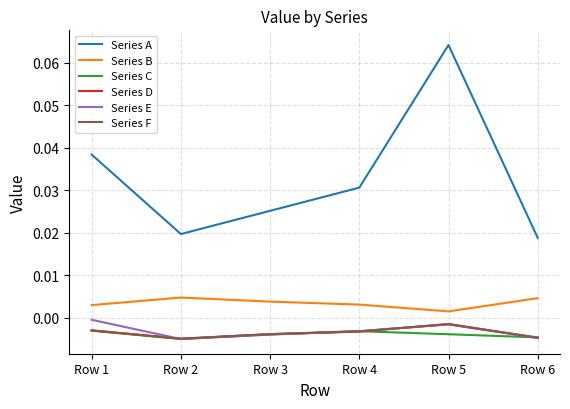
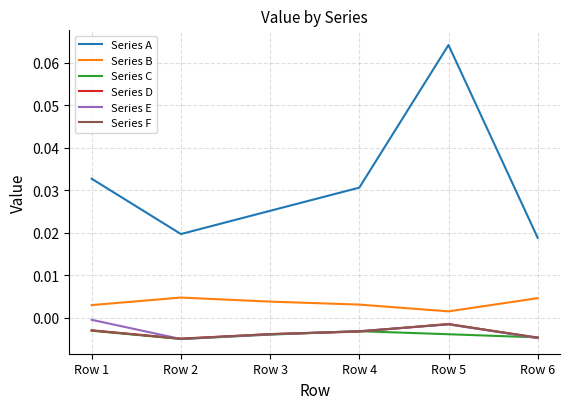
  {
    "Series A": {
-     "Row 1": 0.038,
+     "Row 1": 0.033,
      "Row 2": 0.020,
      "Row 3": 0.025,
      "Row 4": 0.031,
      "Row 5": 0.064,
      "Row 6": 0.019
    },
    "Series B": {
      "Row 1": 0.003,
      "Row 2": 0.005,
      "Row 3": 0.004,
      "Row 4": 0.003,
      "Row 5": 0.002,
      "Row 6": 0.005
    },
    "Series C": {
      "Row 5": -0.004
    },
    "Series E": {
      "Row 1": 0.000
    }
  }
